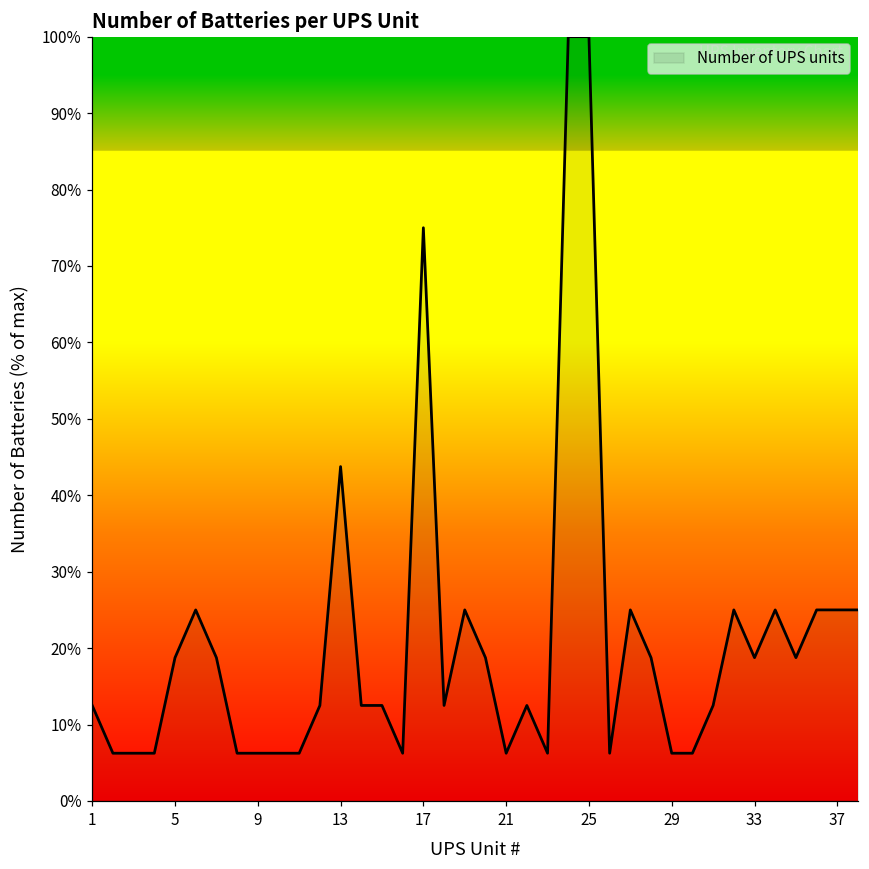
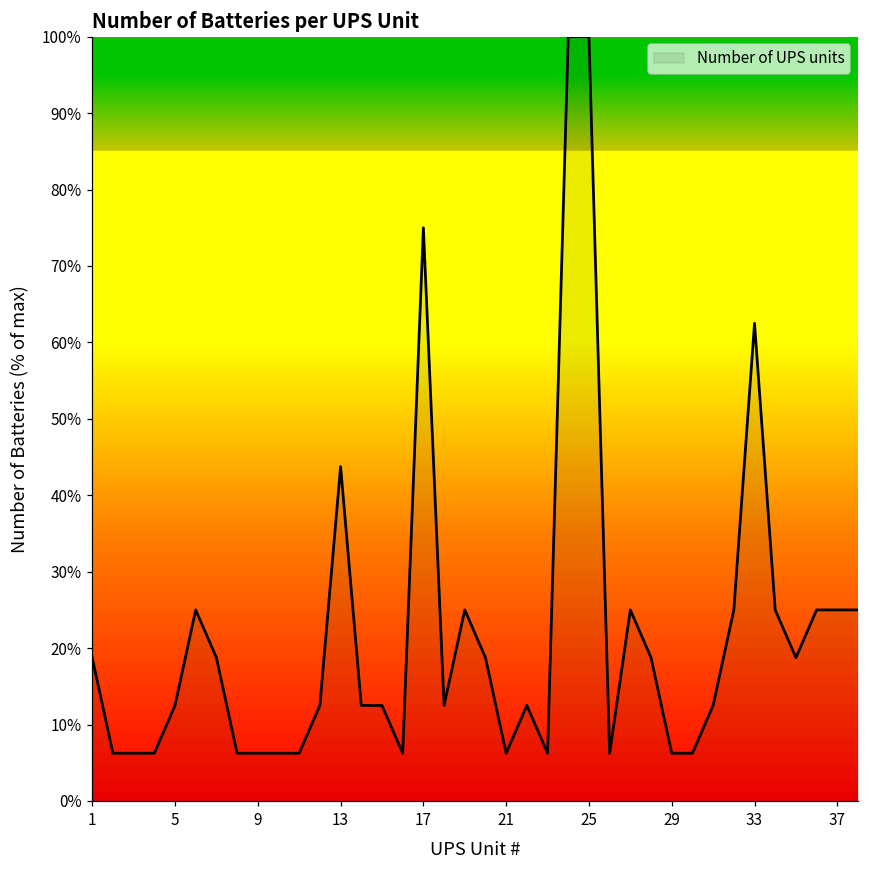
  {
-   "1": "13%",
-   "5": "19%",
+   "1": "19%",
+   "5": "13%",
    "9": "6%",
    "13": "44%",
    "17": "75%",
    "21": "6%",
    "25": "100%",
    "29": "6%",
-   "33": "19%",
+   "33": "63%",
    "37": "25%"
  }
